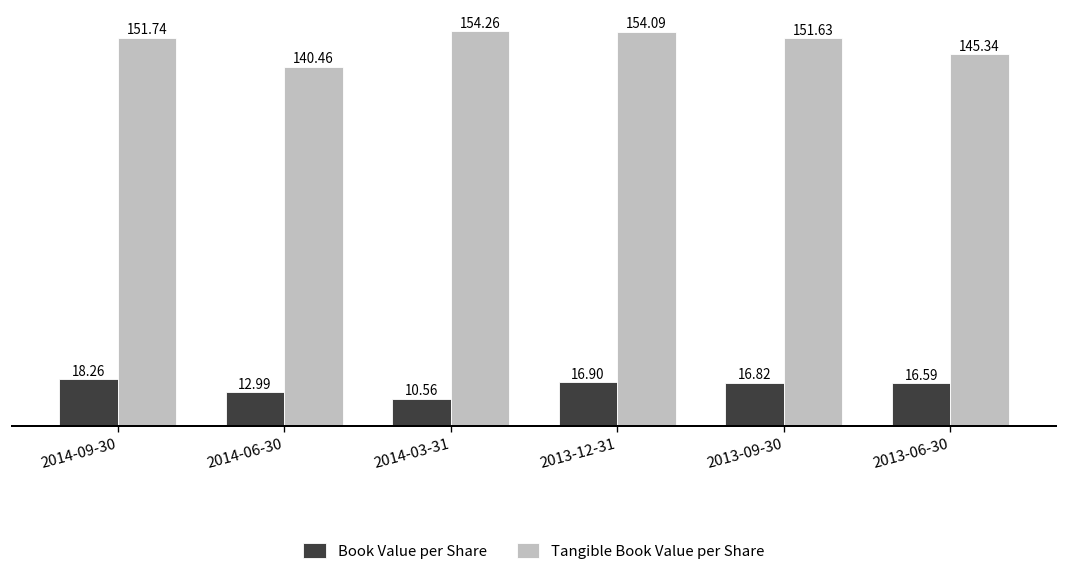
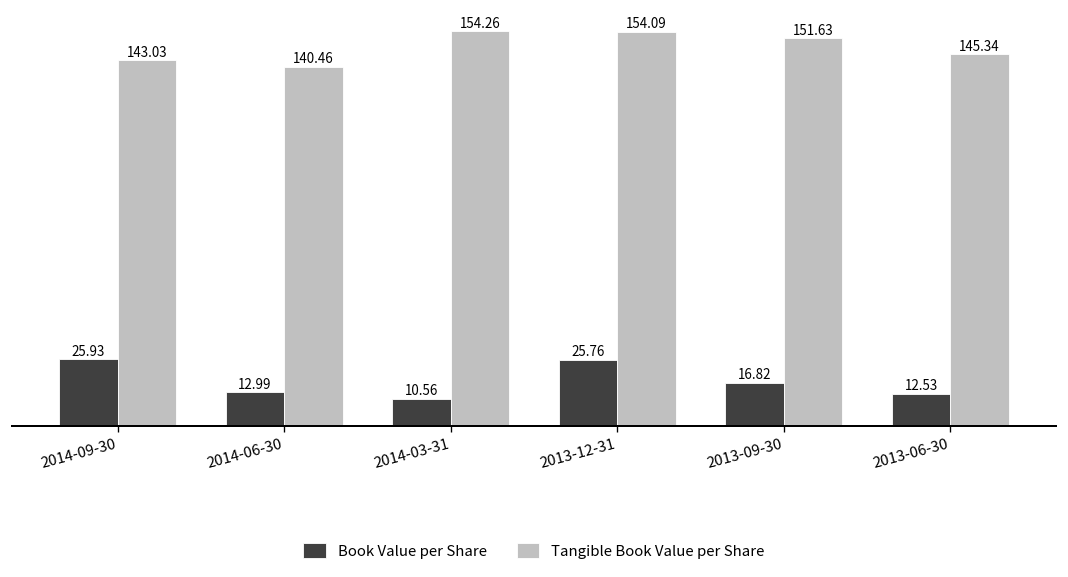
  {
    "Book Value per Share": {
-     "2014-09-30": 18.26,
+     "2014-09-30": 25.93,
      "2014-06-30": 12.99,
      "2014-03-31": 10.56,
-     "2013-12-31": 16.90,
+     "2013-12-31": 25.76,
      "2013-09-30": 16.82,
-     "2013-06-30": 16.59
+     "2013-06-30": 12.53
    },
    "Tangible Book Value per Share": {
-     "2014-09-30": 151.74,
+     "2014-09-30": 143.03,
      "2014-06-30": 140.46,
      "2014-03-31": 154.26,
      "2013-12-31": 154.09,
      "2013-09-30": 151.63,
      "2013-06-30": 145.34
    }
  }
